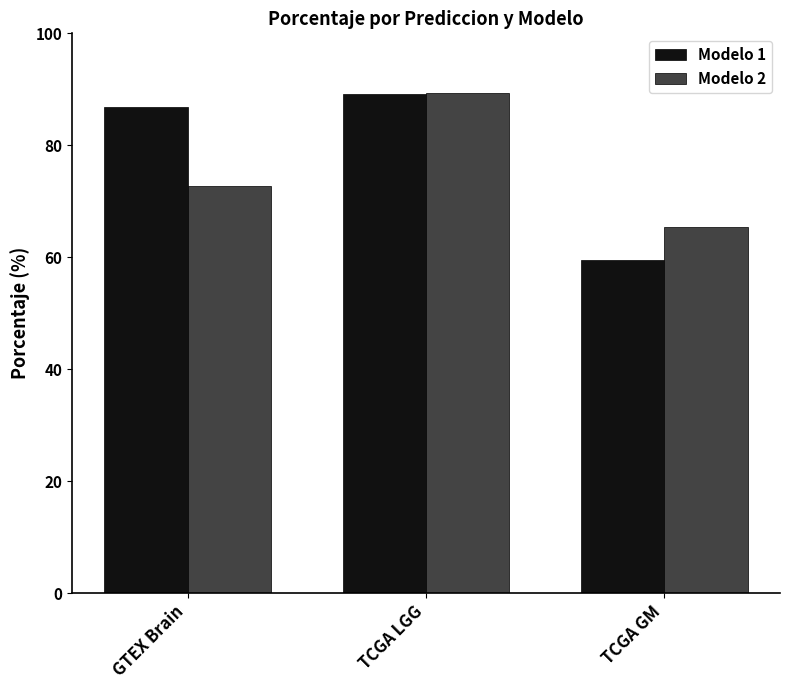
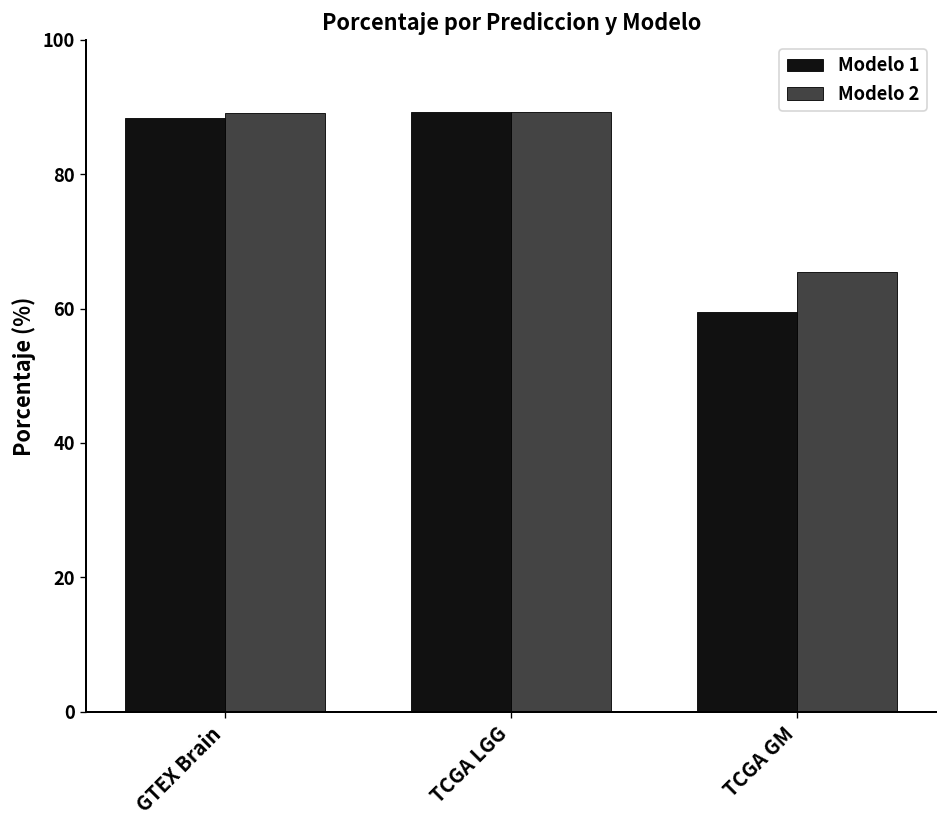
  {
    "Modelo 1": {
-     "GTEX Brain": 87,
+     "GTEX Brain": 88,
      "TCGA LGG": 89,
      "TCGA GM": 60
    },
    "Modelo 2": {
-     "GTEX Brain": 73,
+     "GTEX Brain": 89,
      "TCGA LGG": 89,
      "TCGA GM": 65
    }
  }
